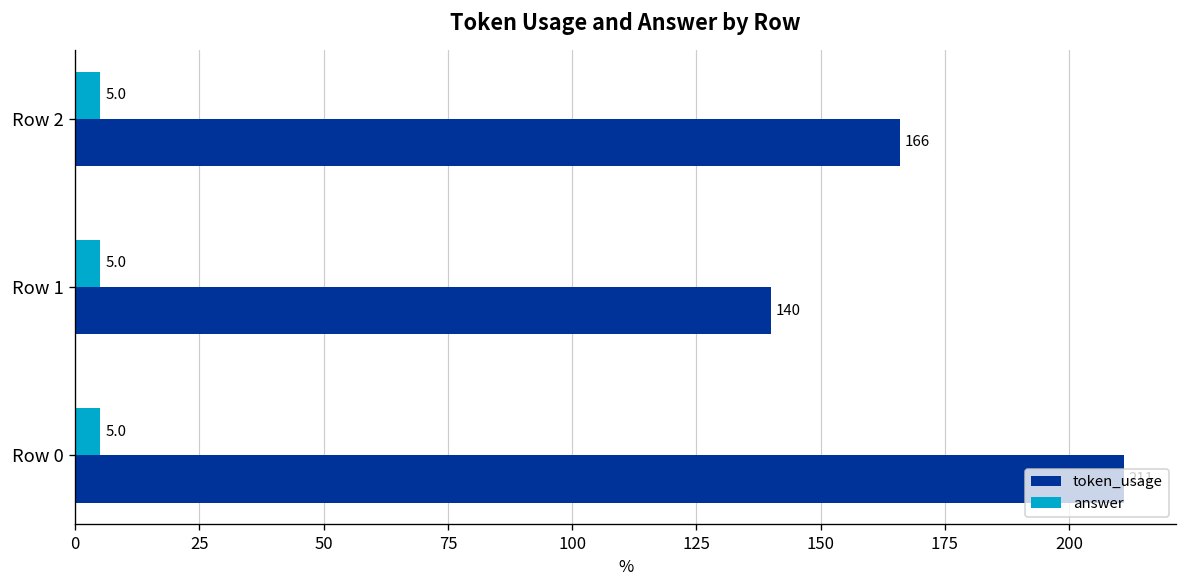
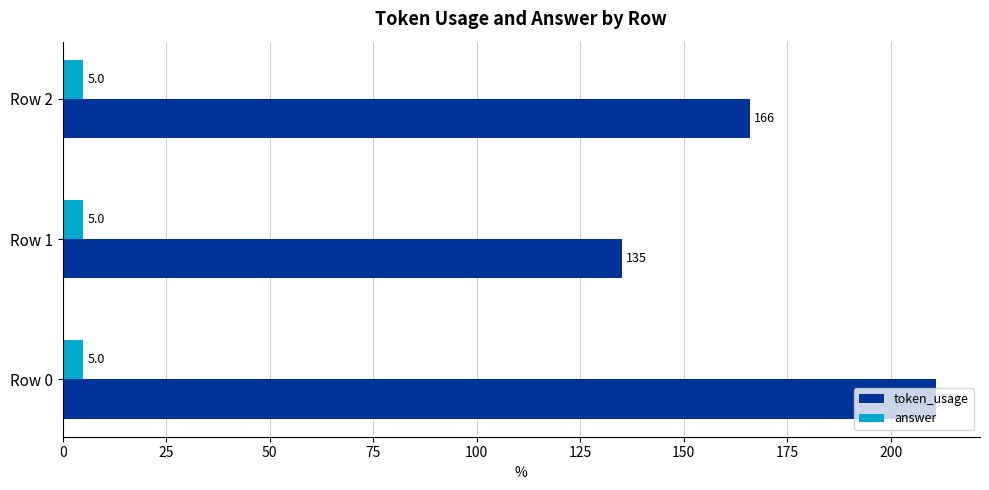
  {
    "token_usage": {
      "Row 2": 166,
-     "Row 1": 140
+     "Row 1": 135
    },
    "answer": {
      "Row 2": 5.0,
      "Row 1": 5.0,
      "Row 0": 5.0
    }
  }
